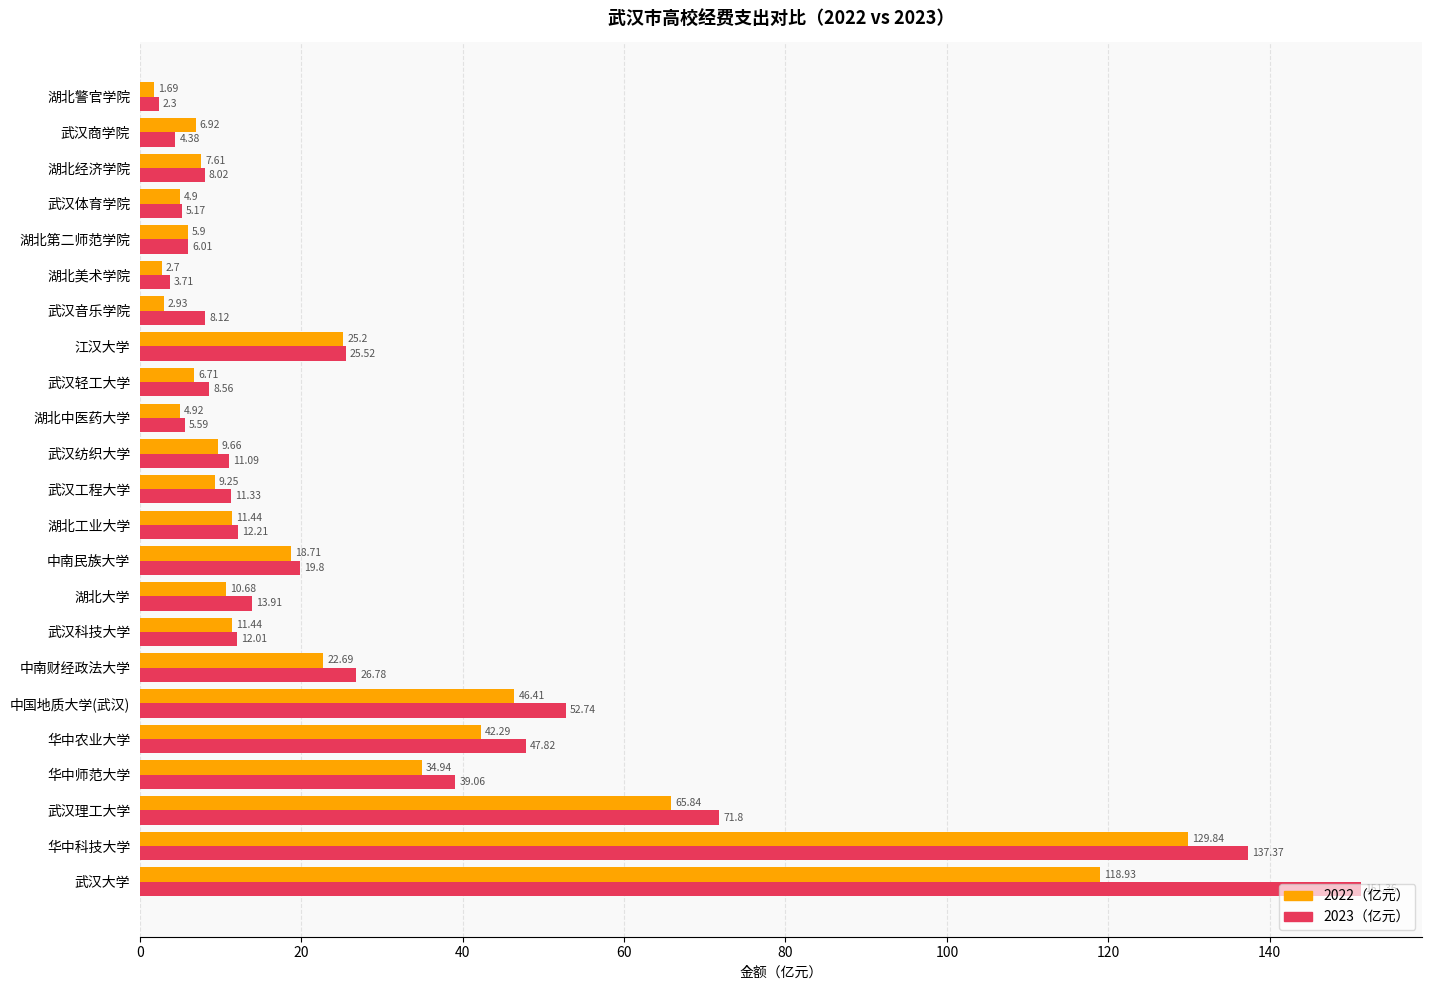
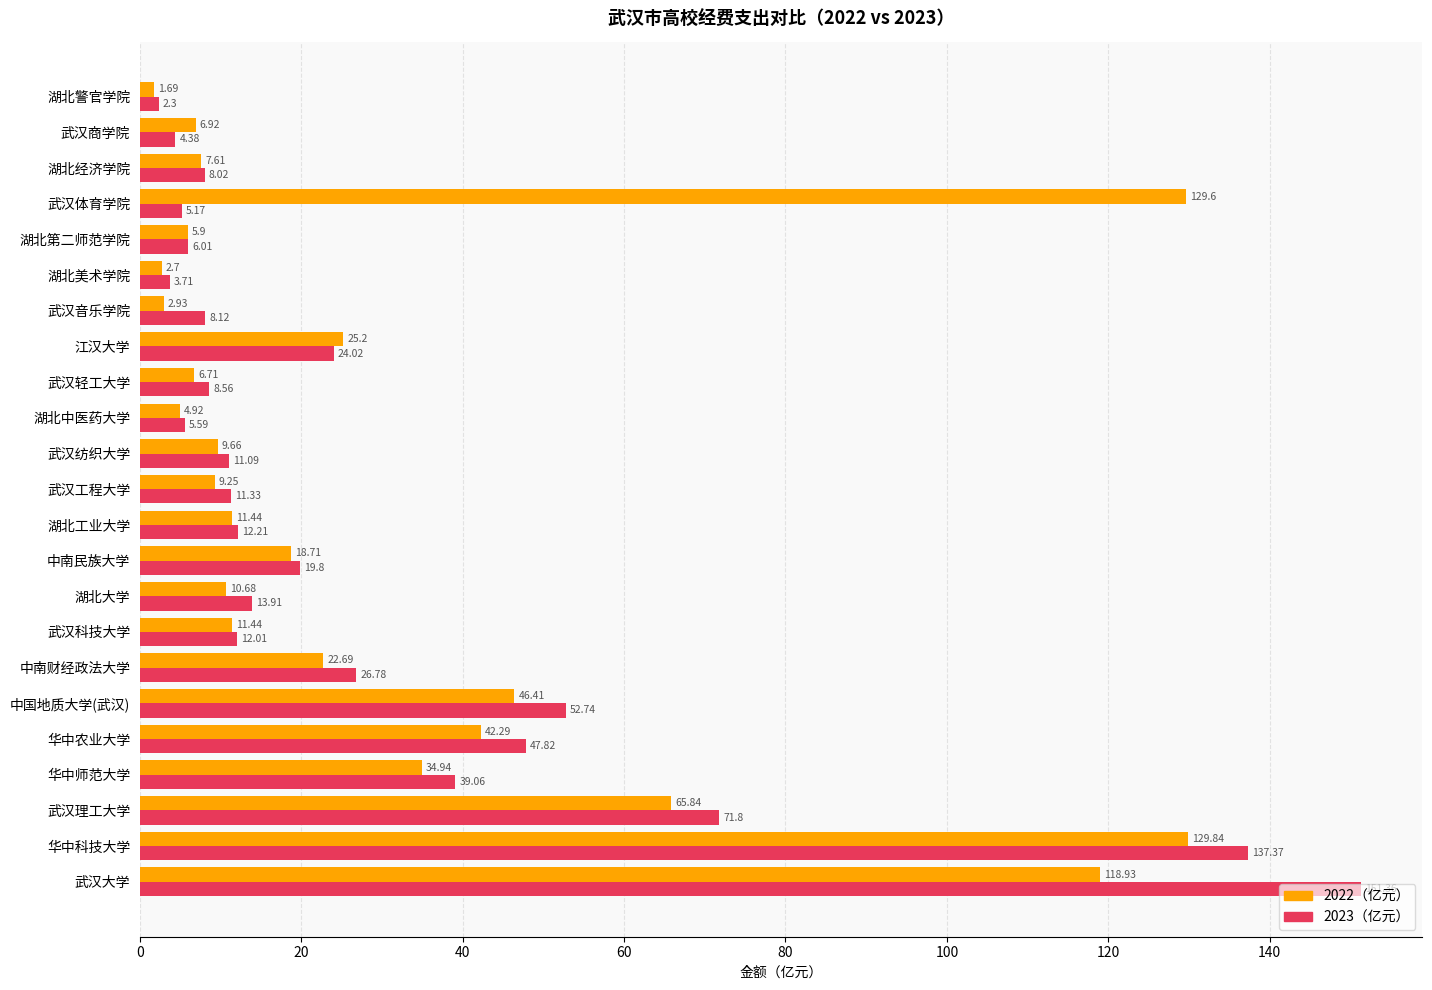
  {
    "2022（亿元）": {
      "湖北警官学院": 1.69,
      "武汉商学院": 6.92,
      "湖北经济学院": 7.61,
-     "武汉体育学院": 4.9,
+     "武汉体育学院": 129.6,
      "湖北第二师范学院": 5.9,
      "湖北美术学院": 2.7,
      "武汉音乐学院": 2.93,
      "江汉大学": 25.2,
      "武汉轻工大学": 6.71,
      "湖北中医药大学": 4.92,
      "武汉纺织大学": 9.66,
      "武汉工程大学": 9.25,
      "湖北工业大学": 11.44,
      "中南民族大学": 18.71,
      "湖北大学": 10.68,
      "武汉科技大学": 11.44,
      "中南财经政法大学": 22.69,
      "中国地质大学(武汉)": 46.41,
      "华中农业大学": 42.29,
      "华中师范大学": 34.94,
      "武汉理工大学": 65.84,
      "华中科技大学": 129.84,
      "武汉大学": 118.93
    },
    "2023（亿元）": {
      "湖北警官学院": 2.3,
      "武汉商学院": 4.38,
      "湖北经济学院": 8.02,
      "武汉体育学院": 5.17,
      "湖北第二师范学院": 6.01,
      "湖北美术学院": 3.71,
      "武汉音乐学院": 8.12,
-     "江汉大学": 25.52,
+     "江汉大学": 24.02,
      "武汉轻工大学": 8.56,
      "湖北中医药大学": 5.59,
      "武汉纺织大学": 11.09,
      "武汉工程大学": 11.33,
      "湖北工业大学": 12.21,
      "中南民族大学": 19.8,
      "湖北大学": 13.91,
      "武汉科技大学": 12.01,
      "中南财经政法大学": 26.78,
      "中国地质大学(武汉)": 52.74,
      "华中农业大学": 47.82,
      "华中师范大学": 39.06,
      "武汉理工大学": 71.8,
      "华中科技大学": 137.37
    }
  }
